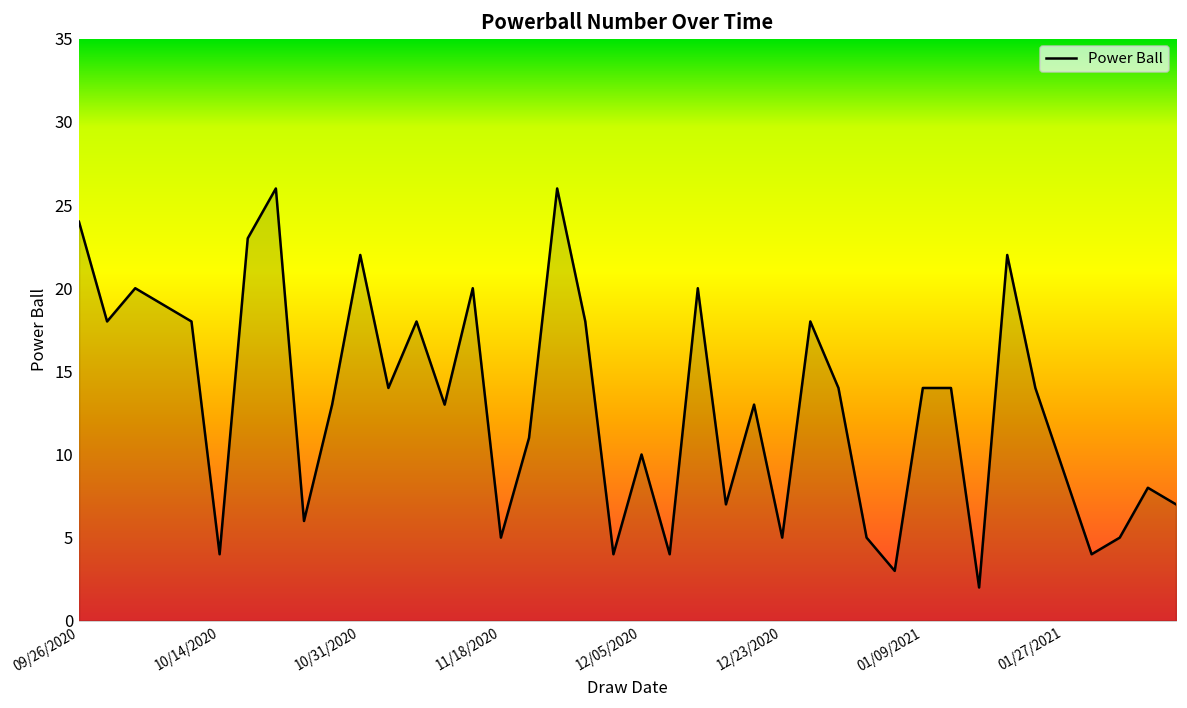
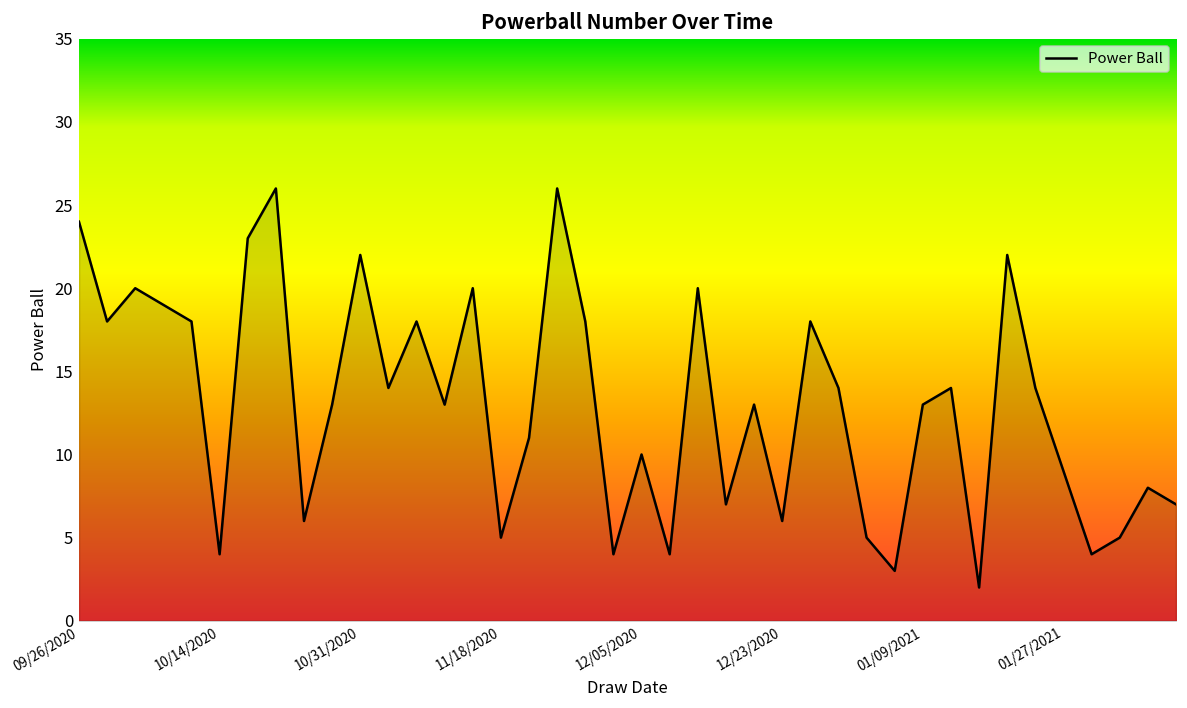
  {
    "09/26/2020": 24,
    "10/14/2020": 4,
    "10/31/2020": 22,
    "11/18/2020": 5,
    "12/05/2020": 10,
-   "12/23/2020": 5,
-   "01/09/2021": 14,
+   "12/23/2020": 6,
+   "01/09/2021": 13,
    "01/27/2021": 9
  }
